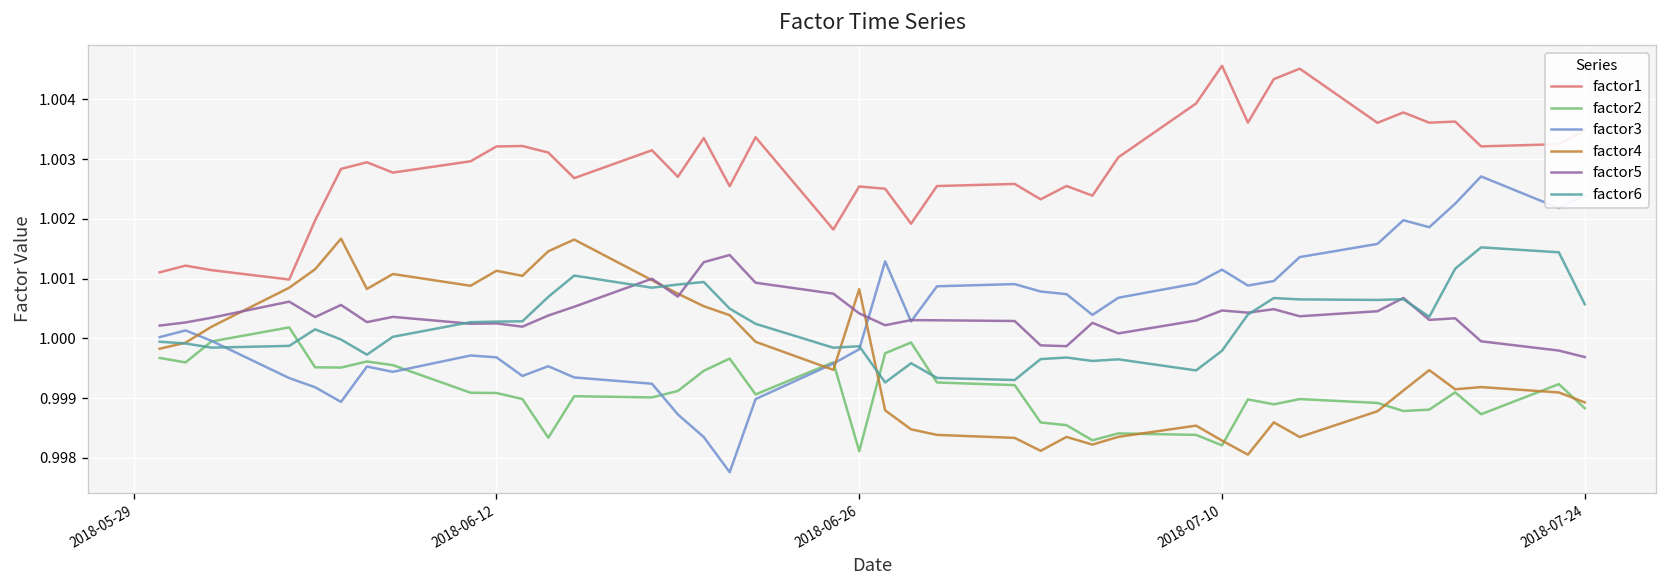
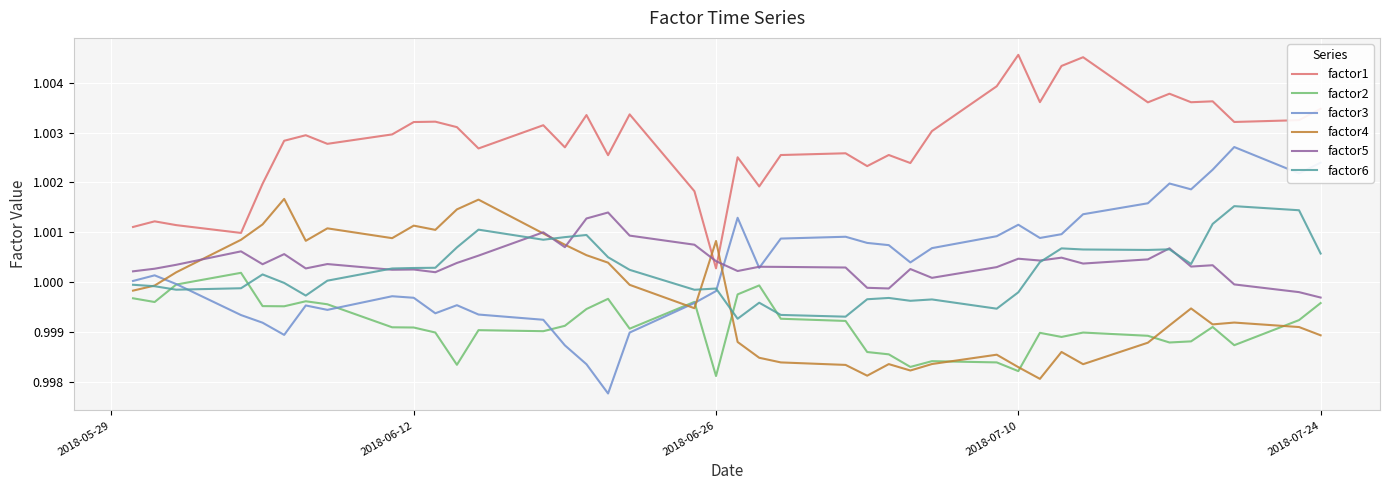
  {
    "factor1": {
      "2018-06-12": 1.0032,
-     "2018-06-26": 1.0025,
+     "2018-06-26": 1.0003,
      "2018-07-10": 1.0046
    },
    "factor2": {
      "2018-06-12": 0.9991,
      "2018-06-26": 0.9981,
      "2018-07-10": 0.9982,
-     "2018-07-24": 0.9988
+     "2018-07-24": 0.9996
    },
    "factor4": {
      "2018-06-12": 1.0011,
      "2018-06-26": 1.0008,
      "2018-07-10": 0.9983,
      "2018-07-24": 0.9989
    },
    "factor5": {
      "2018-06-26": 1.0004,
      "2018-07-10": 1.0005,
      "2018-07-24": 0.9997
    }
  }
